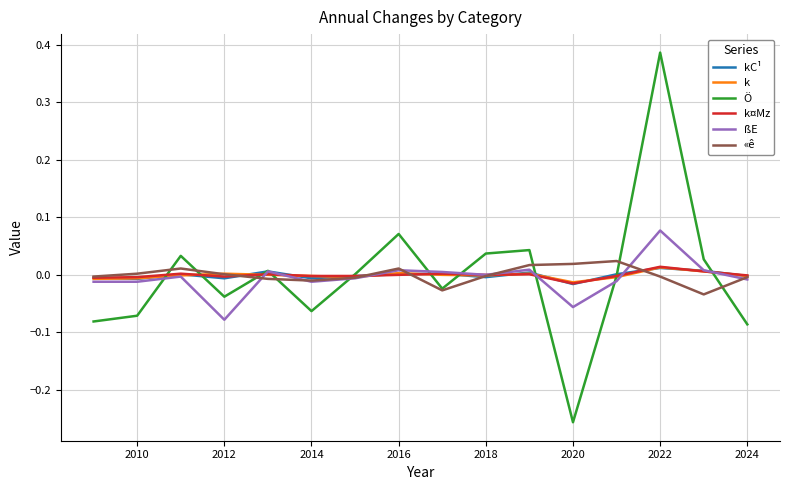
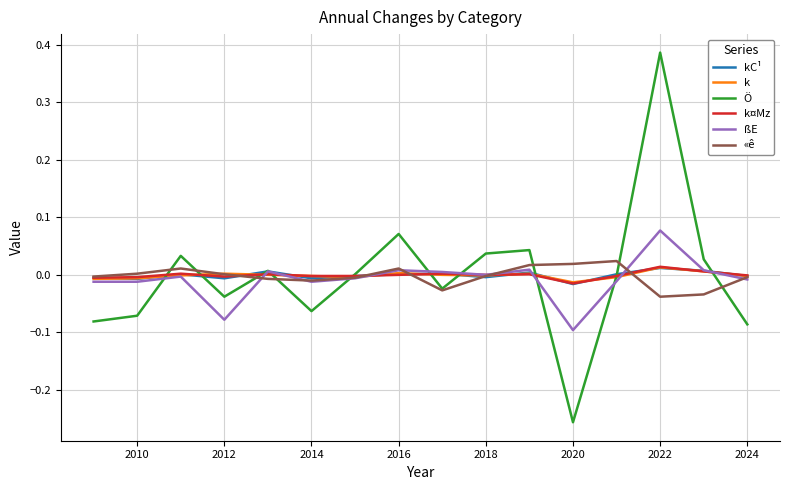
  {
    "Ö": {
      "2010": -0.07,
      "2012": -0.04,
      "2014": -0.06,
      "2016": 0.07,
      "2018": 0.04,
      "2020": -0.26,
      "2022": 0.39,
      "2024": -0.09
    },
    "ßE": {
      "2010": -0.01,
      "2012": -0.08,
-     "2020": -0.06,
+     "2020": -0.10,
      "2022": 0.08
    },
    "«ê": {
      "2010": 0.00,
      "2020": 0.02,
-     "2022": 0.00
+     "2022": -0.04
    }
  }
